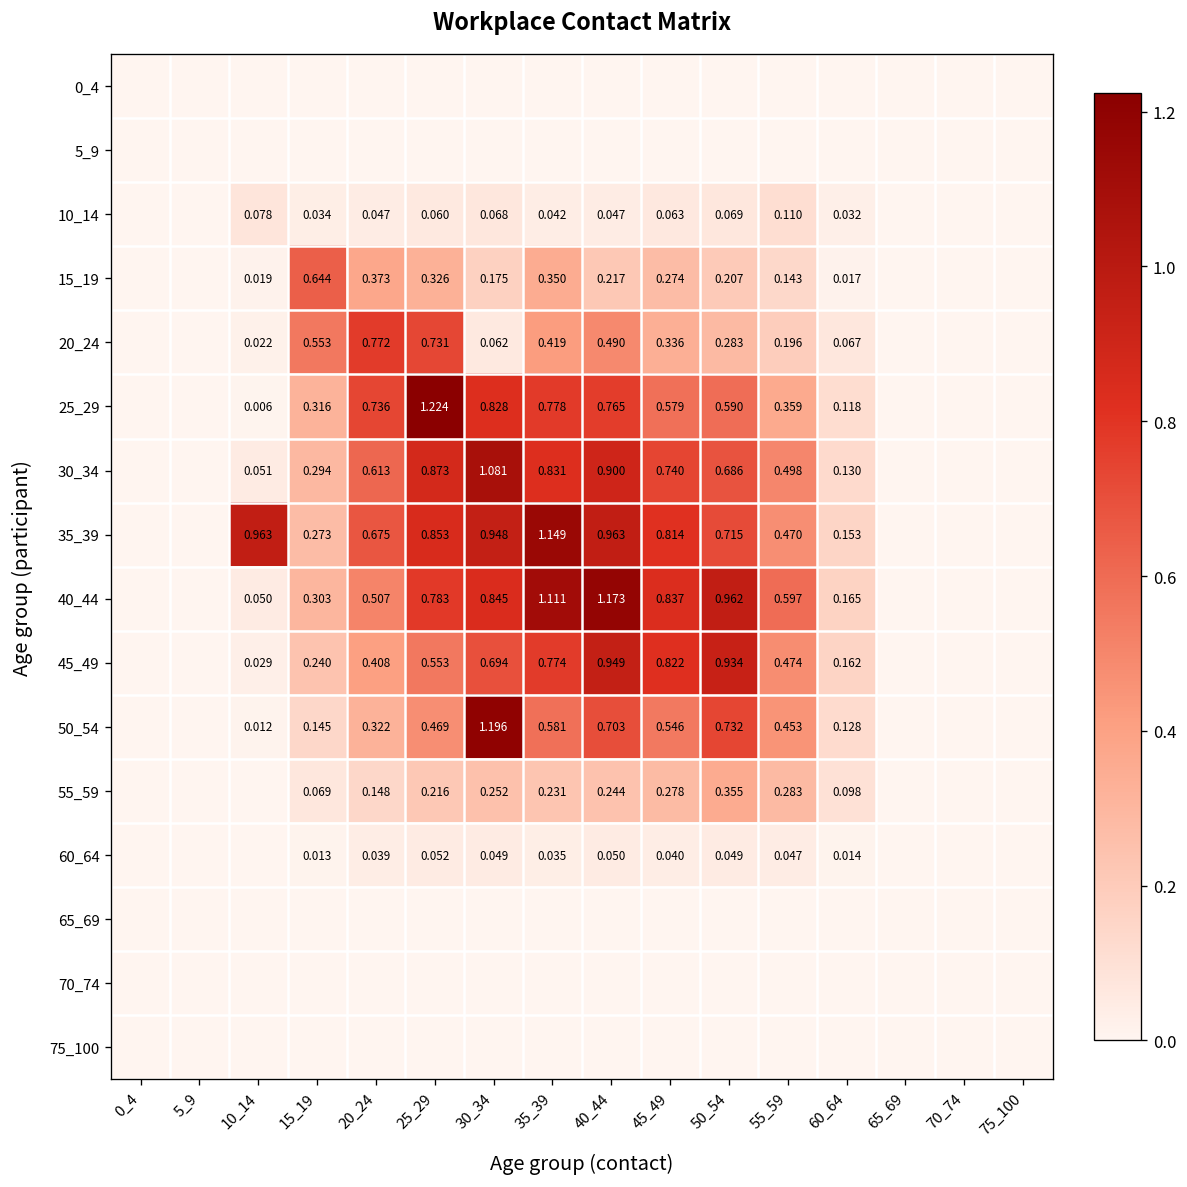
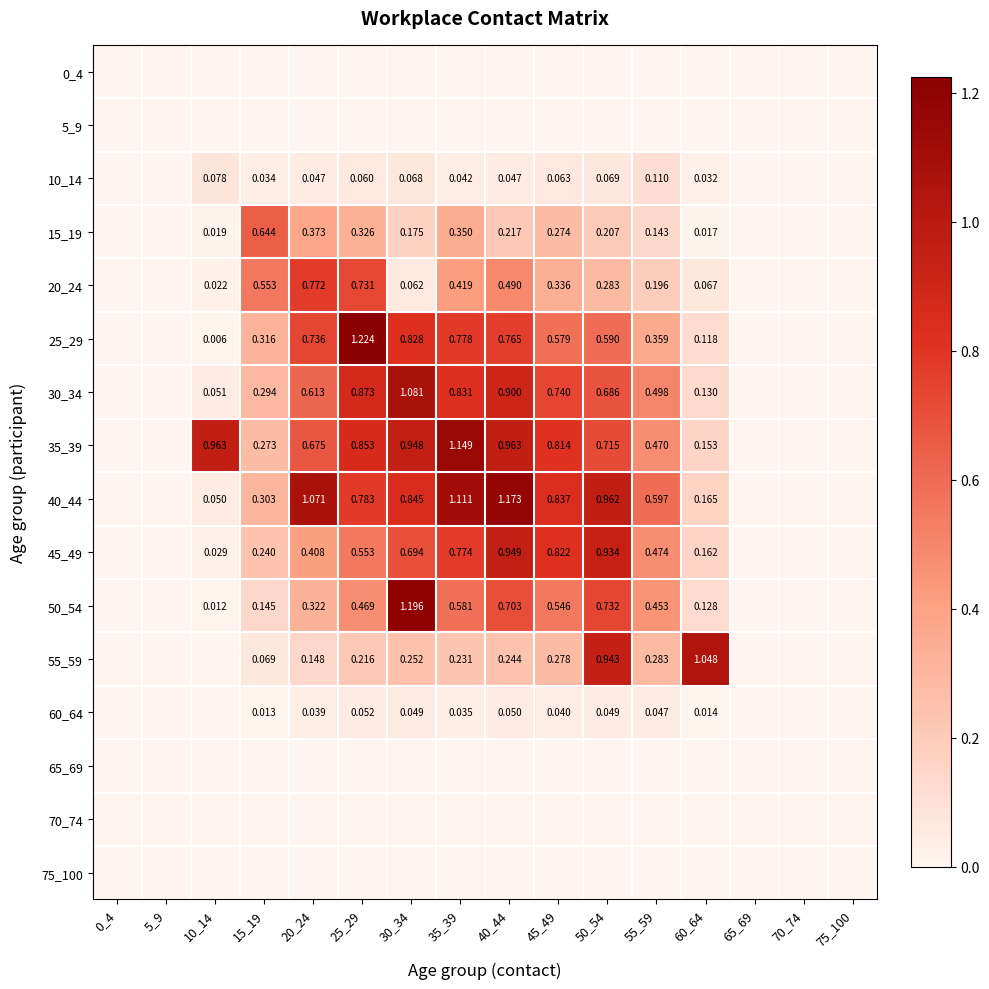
  {
    "10_14": {
      "10_14": 0.078,
      "15_19": 0.034,
      "20_24": 0.047,
      "25_29": 0.060,
      "30_34": 0.068,
      "35_39": 0.042,
      "40_44": 0.047,
      "45_49": 0.063,
      "50_54": 0.069,
      "55_59": 0.110,
      "60_64": 0.032
    },
    "15_19": {
      "10_14": 0.019,
      "15_19": 0.644,
      "20_24": 0.373,
      "25_29": 0.326,
      "30_34": 0.175,
      "35_39": 0.350,
      "40_44": 0.217,
      "45_49": 0.274,
      "50_54": 0.207,
      "55_59": 0.143,
      "60_64": 0.017
    },
    "20_24": {
      "10_14": 0.022,
      "15_19": 0.553,
      "20_24": 0.772,
      "25_29": 0.731,
      "30_34": 0.062,
      "35_39": 0.419,
      "40_44": 0.490,
      "45_49": 0.336,
      "50_54": 0.283,
      "55_59": 0.196,
      "60_64": 0.067
    },
    "25_29": {
      "10_14": 0.006,
      "15_19": 0.316,
      "20_24": 0.736,
      "25_29": 1.224,
      "30_34": 0.828,
      "35_39": 0.778,
      "40_44": 0.765,
      "45_49": 0.579,
      "50_54": 0.590,
      "55_59": 0.359,
      "60_64": 0.118
    },
    "30_34": {
      "10_14": 0.051,
      "15_19": 0.294,
      "20_24": 0.613,
      "25_29": 0.873,
      "30_34": 1.081,
      "35_39": 0.831,
      "40_44": 0.900,
      "45_49": 0.740,
      "50_54": 0.686,
      "55_59": 0.498,
      "60_64": 0.130
    },
    "35_39": {
      "10_14": 0.963,
      "15_19": 0.273,
      "20_24": 0.675,
      "25_29": 0.853,
      "30_34": 0.948,
      "35_39": 1.149,
      "40_44": 0.963,
      "45_49": 0.814,
      "50_54": 0.715,
      "55_59": 0.470,
      "60_64": 0.153
    },
    "40_44": {
      "10_14": 0.050,
      "15_19": 0.303,
-     "20_24": 0.507,
+     "20_24": 1.071,
      "25_29": 0.783,
      "30_34": 0.845,
      "35_39": 1.111,
      "40_44": 1.173,
      "45_49": 0.837,
      "50_54": 0.962,
      "55_59": 0.597,
      "60_64": 0.165
    },
    "45_49": {
      "10_14": 0.029,
      "15_19": 0.240,
      "20_24": 0.408,
      "25_29": 0.553,
      "30_34": 0.694,
      "35_39": 0.774,
      "40_44": 0.949,
      "45_49": 0.822,
      "50_54": 0.934,
      "55_59": 0.474,
      "60_64": 0.162
    },
    "50_54": {
      "10_14": 0.012,
      "15_19": 0.145,
      "20_24": 0.322,
      "25_29": 0.469,
      "30_34": 1.196,
      "35_39": 0.581,
      "40_44": 0.703,
      "45_49": 0.546,
      "50_54": 0.732,
      "55_59": 0.453,
      "60_64": 0.128
    },
    "55_59": {
      "15_19": 0.069,
      "20_24": 0.148,
      "25_29": 0.216,
      "30_34": 0.252,
      "35_39": 0.231,
      "40_44": 0.244,
      "45_49": 0.278,
-     "50_54": 0.355,
+     "50_54": 0.943,
      "55_59": 0.283,
-     "60_64": 0.098
+     "60_64": 1.048
    },
    "60_64": {
      "15_19": 0.013,
      "20_24": 0.039,
      "25_29": 0.052,
      "30_34": 0.049,
      "35_39": 0.035,
      "40_44": 0.050,
      "45_49": 0.040,
      "50_54": 0.049,
      "55_59": 0.047,
      "60_64": 0.014
    }
  }
